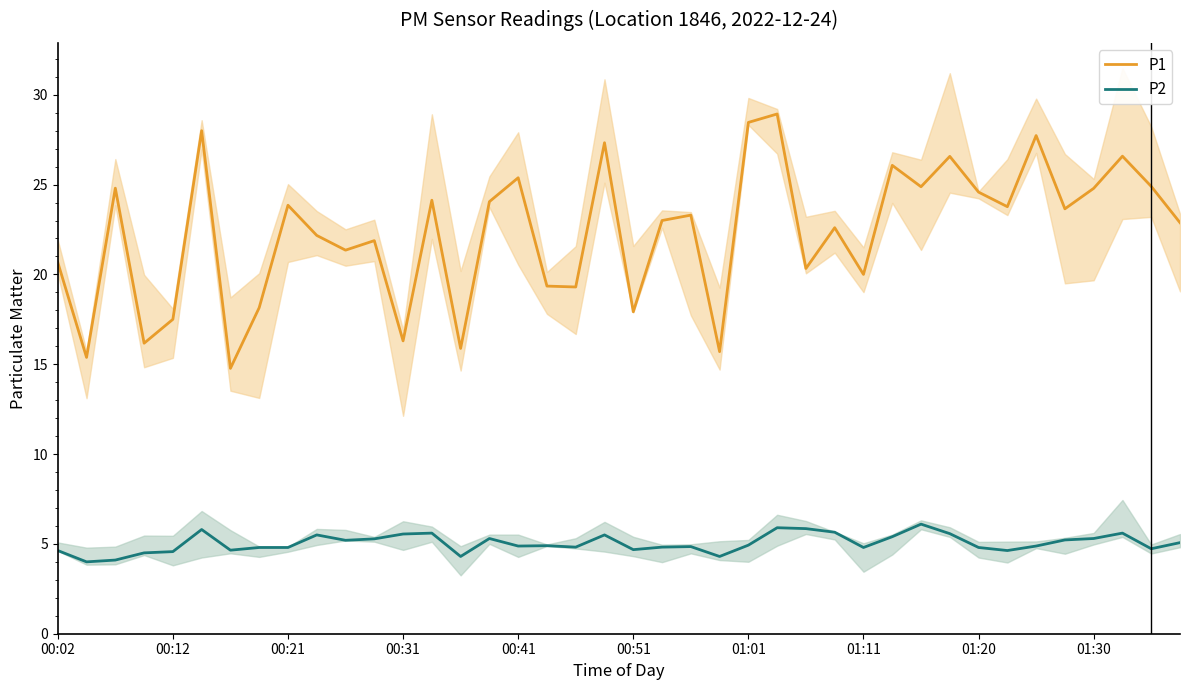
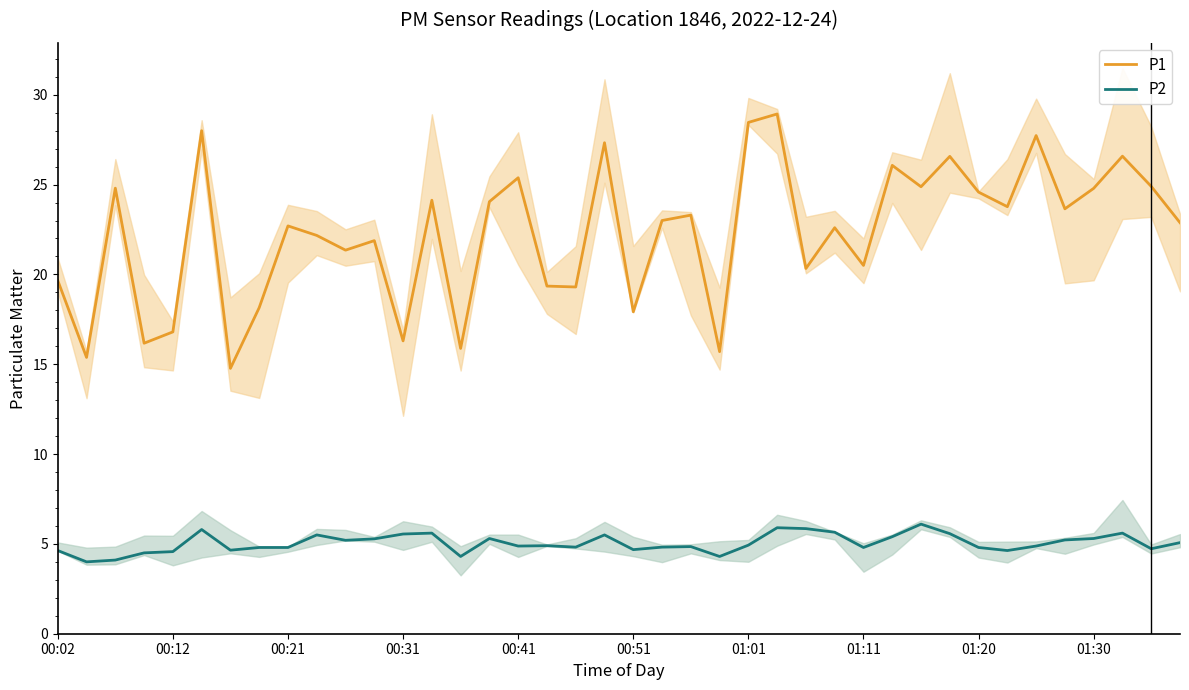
  {
    "P1": {
-     "00:02": 20.7,
-     "00:12": 17.5,
-     "00:21": 23.9,
+     "00:02": 19.7,
+     "00:12": 16.8,
+     "00:21": 22.7,
      "00:31": 16.3,
      "00:41": 25.4,
      "00:51": 17.9,
      "01:01": 28.5,
-     "01:11": 20.0,
+     "01:11": 20.5,
      "01:30": 24.8
    },
    "P2": {
      "00:02": 4.6,
      "00:12": 4.6,
      "00:31": 5.6,
      "00:41": 4.9,
      "00:51": 4.7,
      "01:01": 4.9,
      "01:11": 4.8,
      "01:20": 4.8,
      "01:30": 5.3
    }
  }
